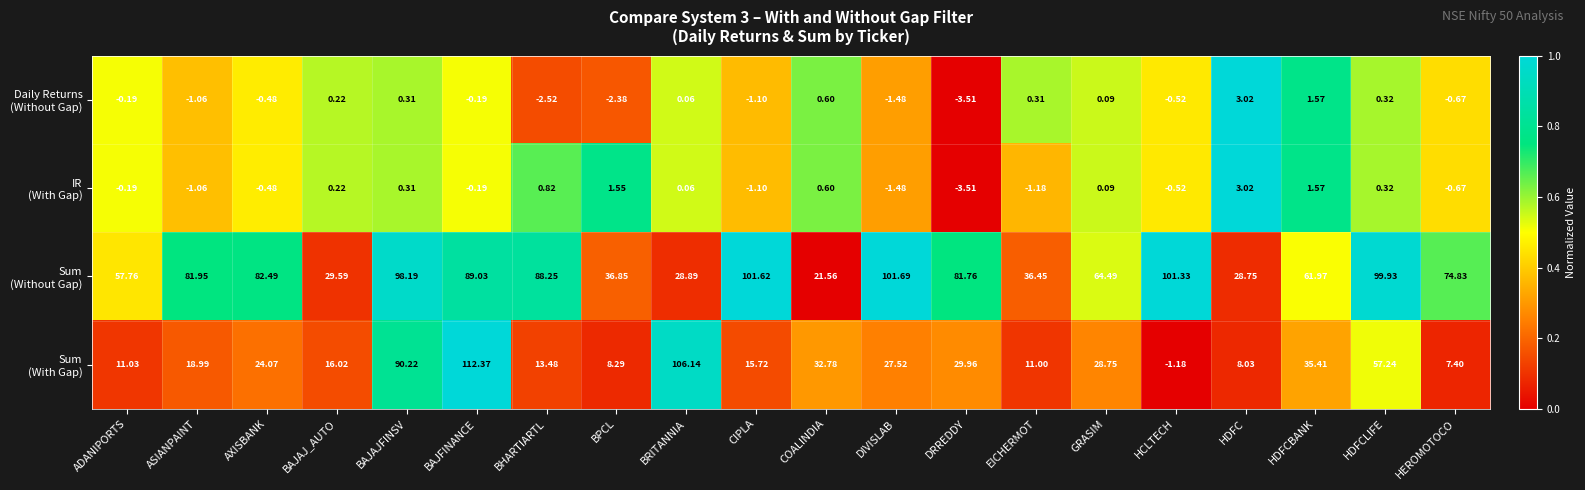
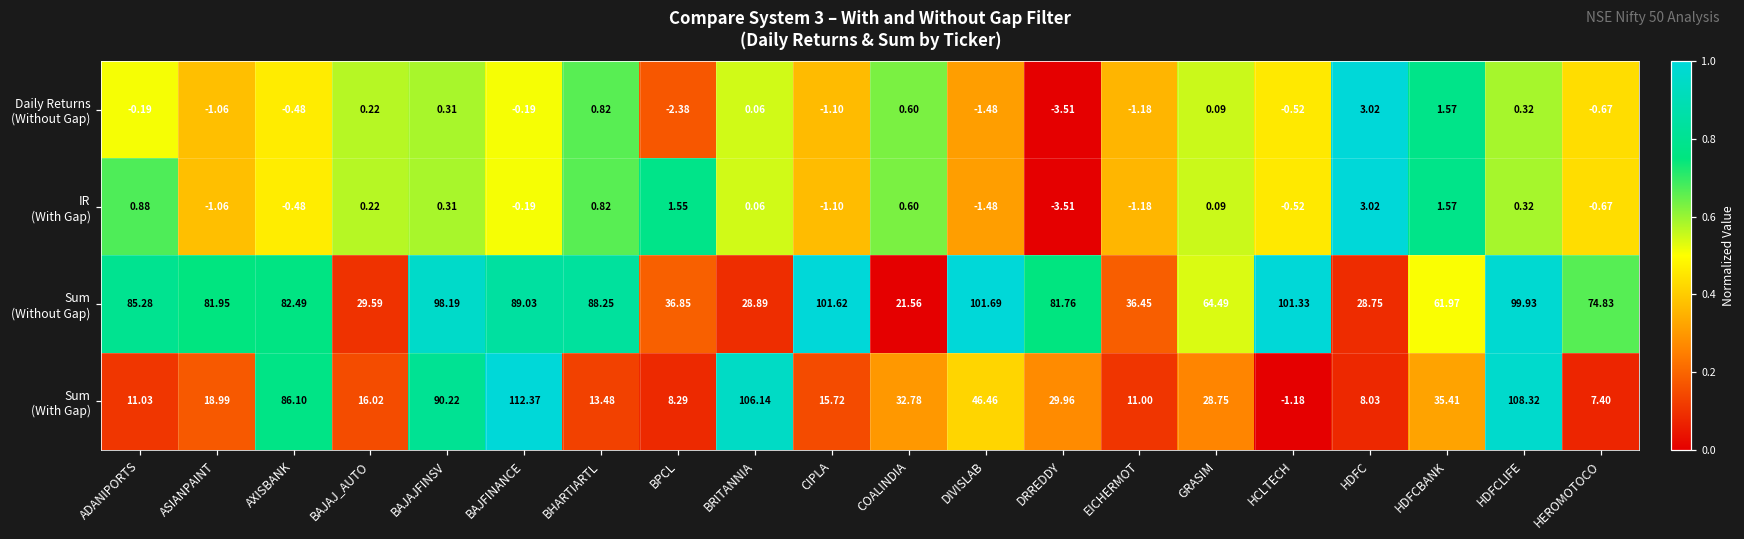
  {
    "Daily Returns (Without Gap)": {
      "ADANIPORTS": -0.19,
      "ASIANPAINT": -1.06,
      "AXISBANK": -0.48,
      "BAJAJ_AUTO": 0.22,
      "BAJAJFINSV": 0.31,
      "BAJFINANCE": -0.19,
-     "BHARTIARTL": -2.52,
+     "BHARTIARTL": 0.82,
      "BPCL": -2.38,
      "BRITANNIA": 0.06,
      "CIPLA": -1.10,
      "COALINDIA": 0.60,
      "DIVISLAB": -1.48,
      "DRREDDY": -3.51,
-     "EICHERMOT": 0.31,
+     "EICHERMOT": -1.18,
      "GRASIM": 0.09,
      "HCLTECH": -0.52,
      "HDFC": 3.02,
      "HDFCBANK": 1.57,
      "HDFCLIFE": 0.32,
      "HEROMOTOCO": -0.67
    },
    "IR (With Gap)": {
-     "ADANIPORTS": -0.19,
+     "ADANIPORTS": 0.88,
      "ASIANPAINT": -1.06,
      "AXISBANK": -0.48,
      "BAJAJ_AUTO": 0.22,
      "BAJAJFINSV": 0.31,
      "BAJFINANCE": -0.19,
      "BHARTIARTL": 0.82,
      "BPCL": 1.55,
      "BRITANNIA": 0.06,
      "CIPLA": -1.10,
      "COALINDIA": 0.60,
      "DIVISLAB": -1.48,
      "DRREDDY": -3.51,
      "EICHERMOT": -1.18,
      "GRASIM": 0.09,
      "HCLTECH": -0.52,
      "HDFC": 3.02,
      "HDFCBANK": 1.57,
      "HDFCLIFE": 0.32,
      "HEROMOTOCO": -0.67
    },
    "Sum (Without Gap)": {
-     "ADANIPORTS": 57.76,
+     "ADANIPORTS": 85.28,
      "ASIANPAINT": 81.95,
      "AXISBANK": 82.49,
      "BAJAJ_AUTO": 29.59,
      "BAJAJFINSV": 98.19,
      "BAJFINANCE": 89.03,
      "BHARTIARTL": 88.25,
      "BPCL": 36.85,
      "BRITANNIA": 28.89,
      "CIPLA": 101.62,
      "COALINDIA": 21.56,
      "DIVISLAB": 101.69,
      "DRREDDY": 81.76,
      "EICHERMOT": 36.45,
      "GRASIM": 64.49,
      "HCLTECH": 101.33,
      "HDFC": 28.75,
      "HDFCBANK": 61.97,
      "HDFCLIFE": 99.93,
      "HEROMOTOCO": 74.83
    },
    "Sum (With Gap)": {
      "ADANIPORTS": 11.03,
      "ASIANPAINT": 18.99,
-     "AXISBANK": 24.07,
+     "AXISBANK": 86.10,
      "BAJAJ_AUTO": 16.02,
      "BAJAJFINSV": 90.22,
      "BAJFINANCE": 112.37,
      "BHARTIARTL": 13.48,
      "BPCL": 8.29,
      "BRITANNIA": 106.14,
      "CIPLA": 15.72,
      "COALINDIA": 32.78,
-     "DIVISLAB": 27.52,
+     "DIVISLAB": 46.46,
      "DRREDDY": 29.96,
      "EICHERMOT": 11.00,
      "GRASIM": 28.75,
      "HCLTECH": -1.18,
      "HDFC": 8.03,
      "HDFCBANK": 35.41,
-     "HDFCLIFE": 57.24,
+     "HDFCLIFE": 108.32,
      "HEROMOTOCO": 7.40
    }
  }
